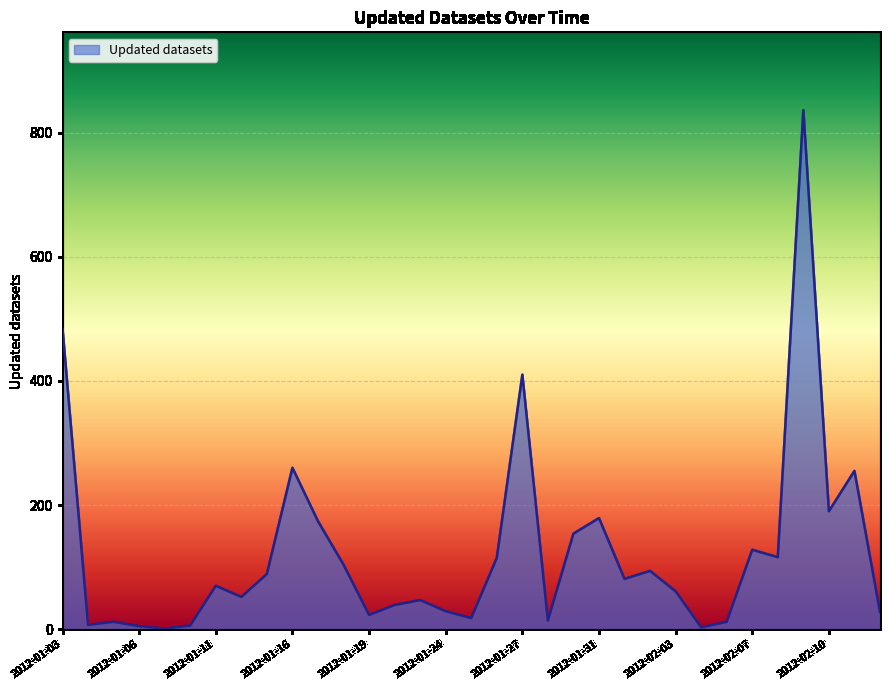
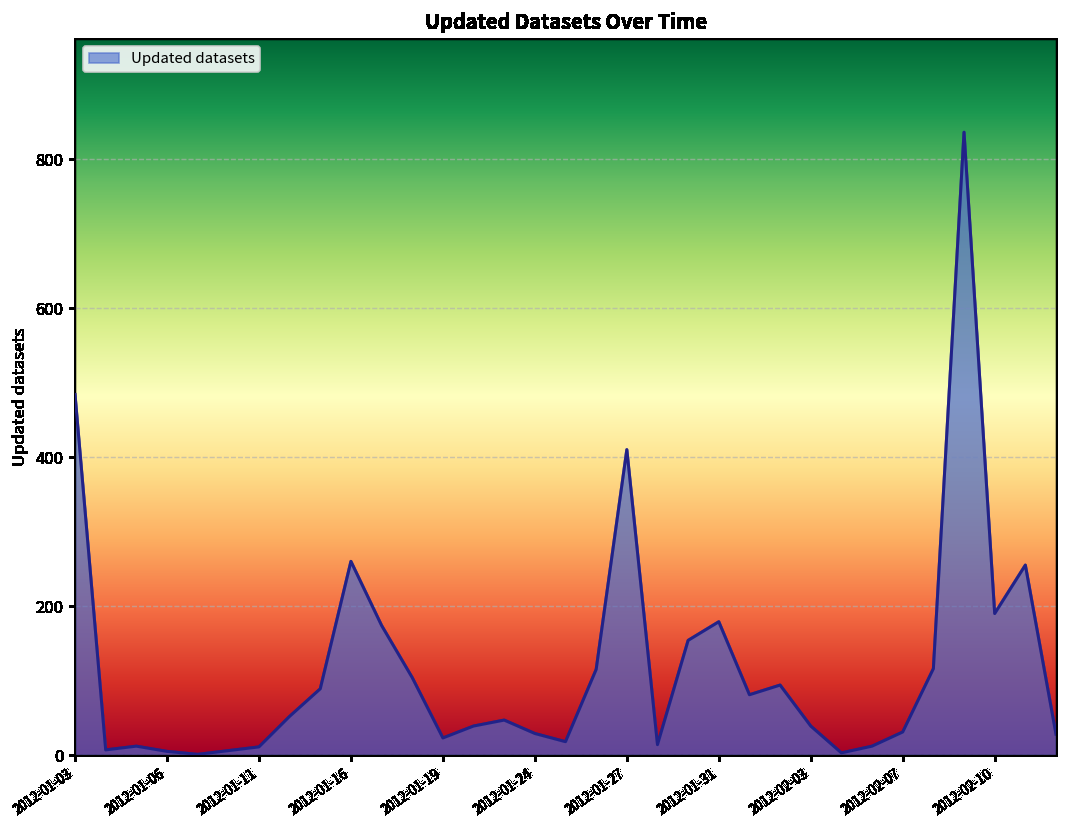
  {
    "2012-01-03": 480,
    "2012-01-06": 10,
-   "2012-01-11": 70,
+   "2012-01-11": 10,
    "2012-01-16": 260,
    "2012-01-19": 20,
    "2012-01-24": 30,
    "2012-01-27": 410,
    "2012-01-31": 180,
-   "2012-02-03": 60,
-   "2012-02-07": 130,
+   "2012-02-03": 40,
+   "2012-02-07": 30,
    "2012-02-10": 190
  }
